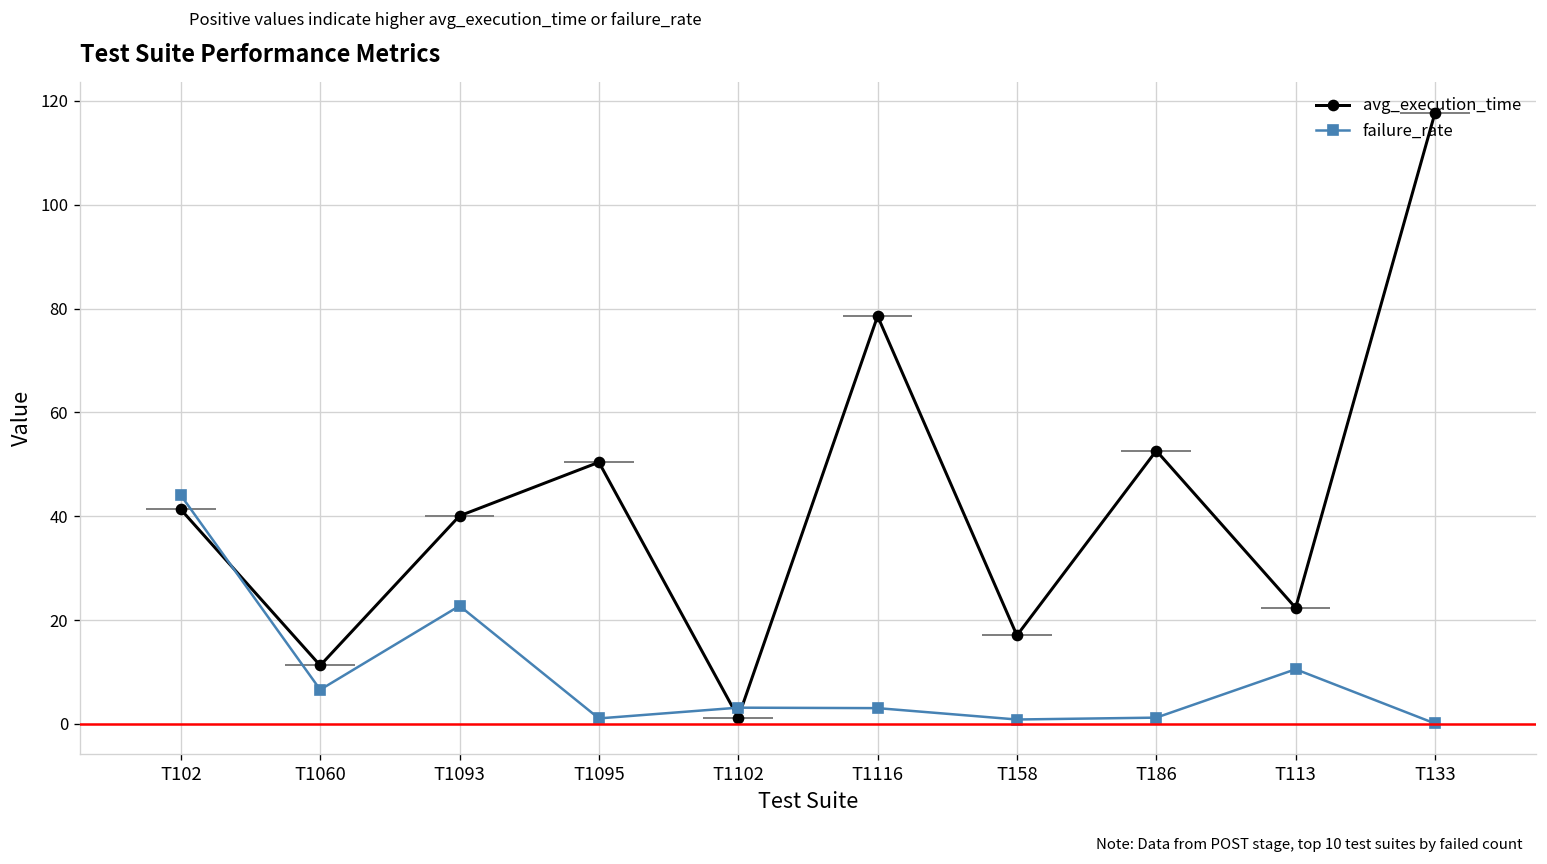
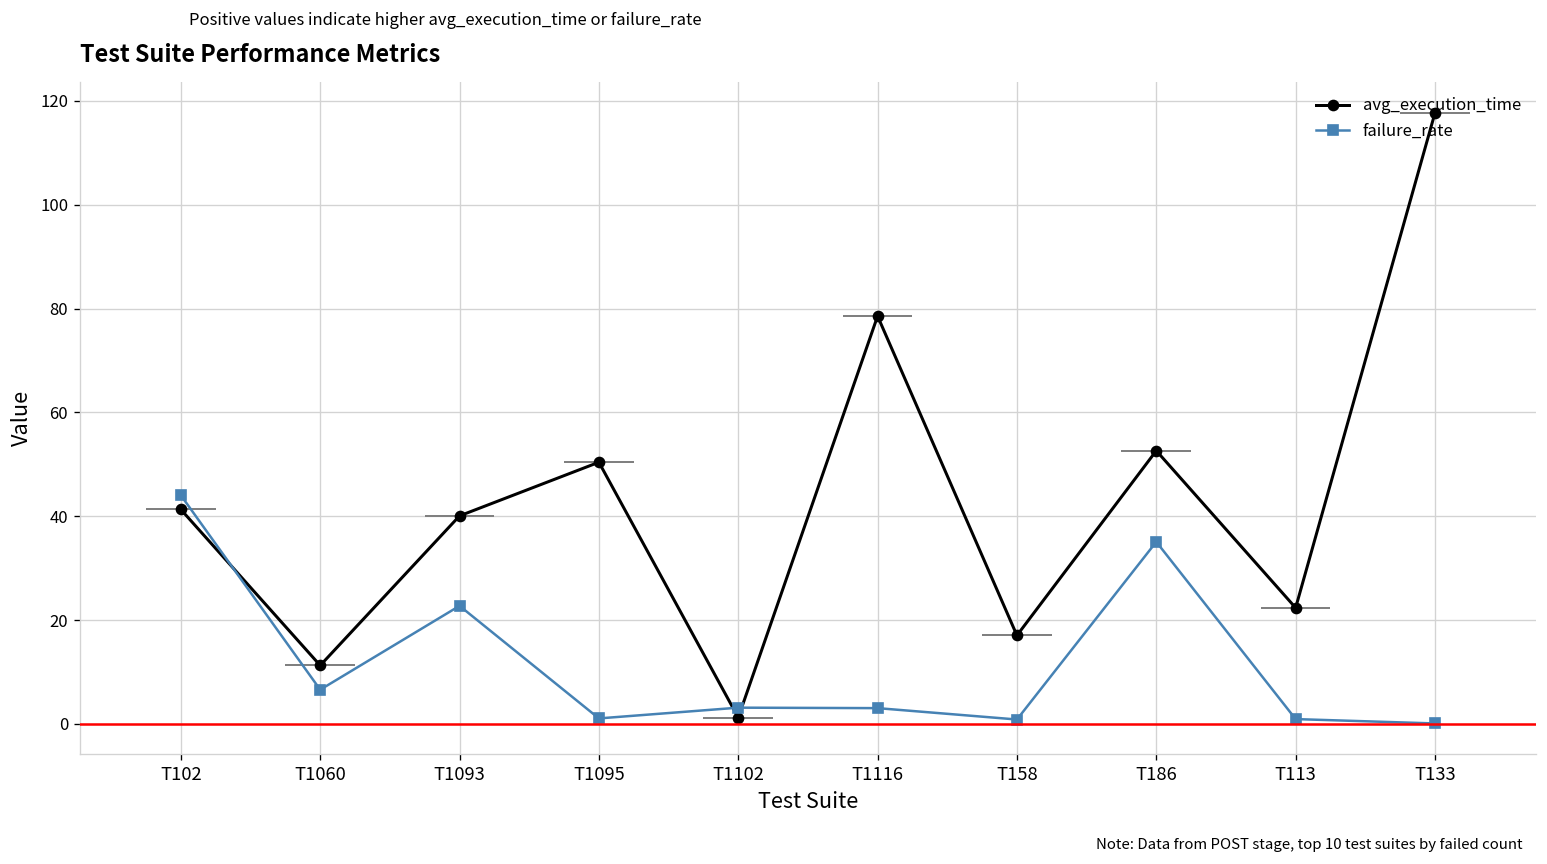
  {
    "avg_execution_time": {
      "T102": 41,
      "T1060": 11,
      "T1093": 40,
      "T1095": 50,
      "T1102": 1,
      "T1116": 79,
      "T158": 17,
      "T186": 53,
      "T113": 22,
      "T133": 118
    },
    "failure_rate": {
      "T102": 44,
      "T1060": 7,
      "T1093": 23,
      "T1095": 1,
      "T1102": 3,
      "T1116": 3,
      "T158": 1,
-     "T186": 1,
-     "T113": 11,
+     "T186": 35,
+     "T113": 1,
      "T133": 0
    }
  }
